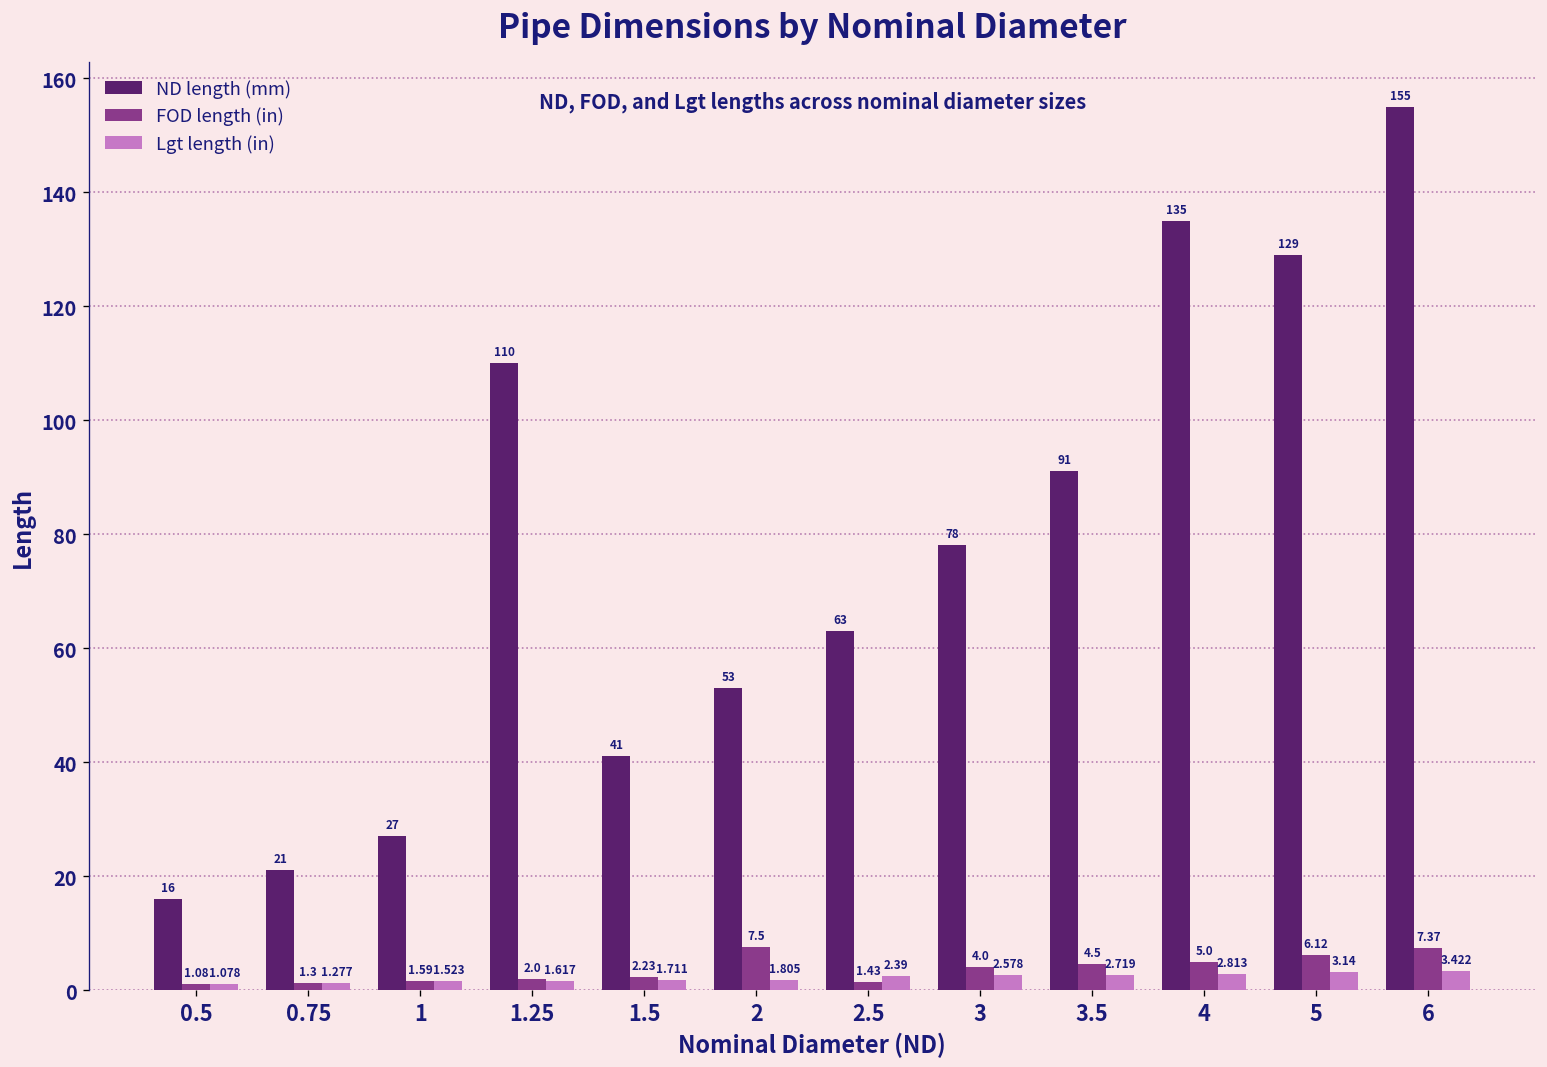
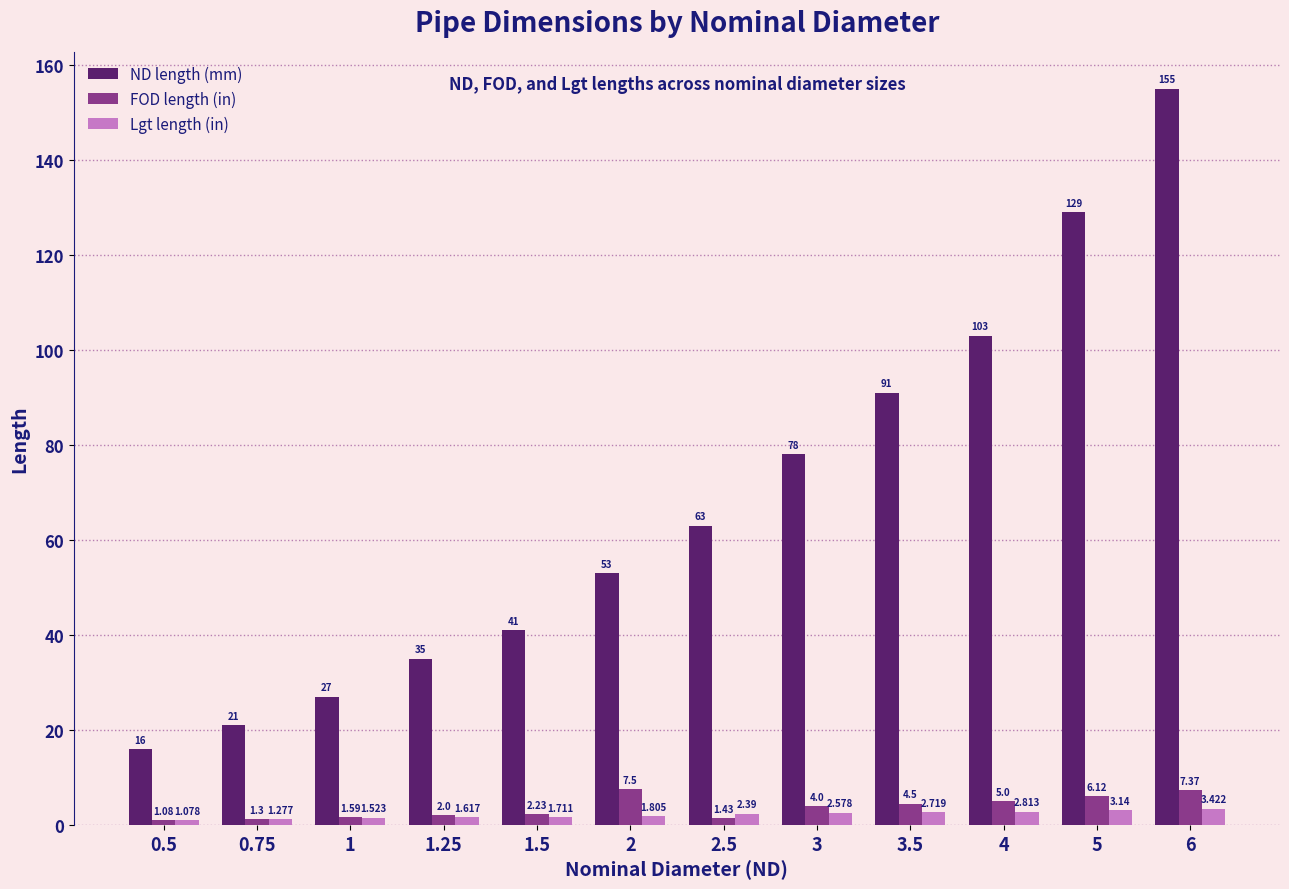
  {
    "ND length (mm)": {
      "0.5": 16,
      "0.75": 21,
      "1": 27,
-     "1.25": 110,
+     "1.25": 35,
      "1.5": 41,
      "2": 53,
      "2.5": 63,
      "3": 78,
      "3.5": 91,
-     "4": 135,
+     "4": 103,
      "5": 129,
      "6": 155
    },
    "FOD length (in)": {
      "0.5": 1.08,
      "0.75": 1.3,
      "1": 1.59,
      "1.25": 2.0,
      "1.5": 2.23,
      "2": 7.5,
      "2.5": 1.43,
      "3": 4.0,
      "3.5": 4.5,
      "4": 5.0,
      "5": 6.12,
      "6": 7.37
    },
    "Lgt length (in)": {
      "0.5": 1.078,
      "0.75": 1.277,
      "1": 1.523,
      "1.25": 1.617,
      "1.5": 1.711,
      "2": 1.805,
      "2.5": 2.39,
      "3": 2.578,
      "3.5": 2.719,
      "4": 2.813,
      "5": 3.14,
      "6": 3.422
    }
  }
